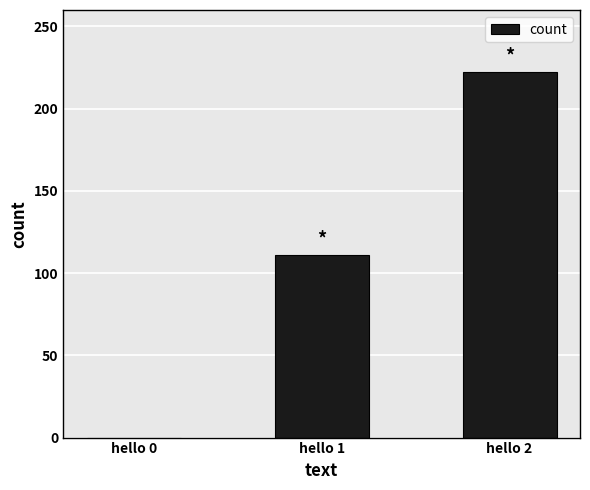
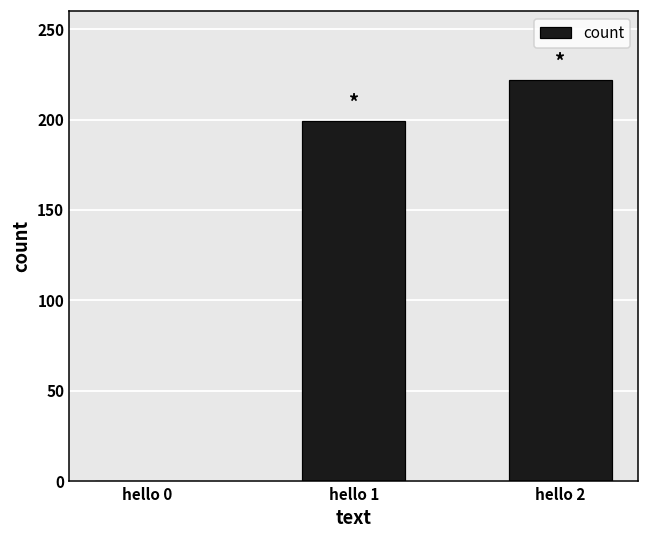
  {
    "hello 0": 0,
-   "hello 1": 111,
+   "hello 1": 199,
    "hello 2": 222
  }
